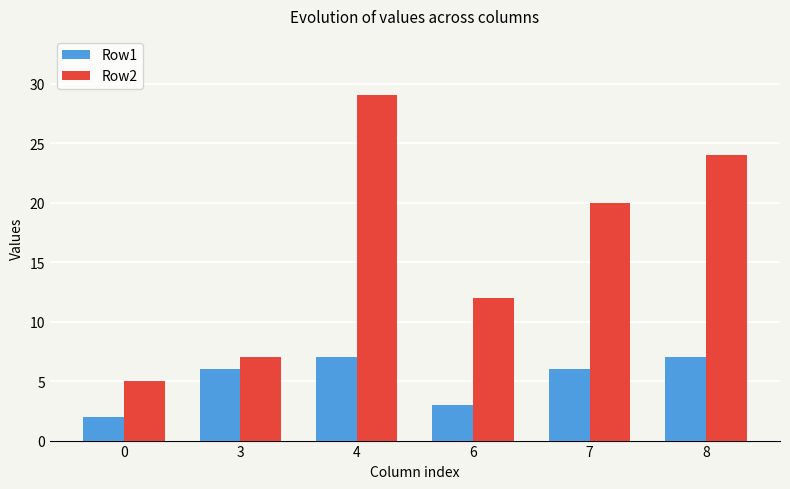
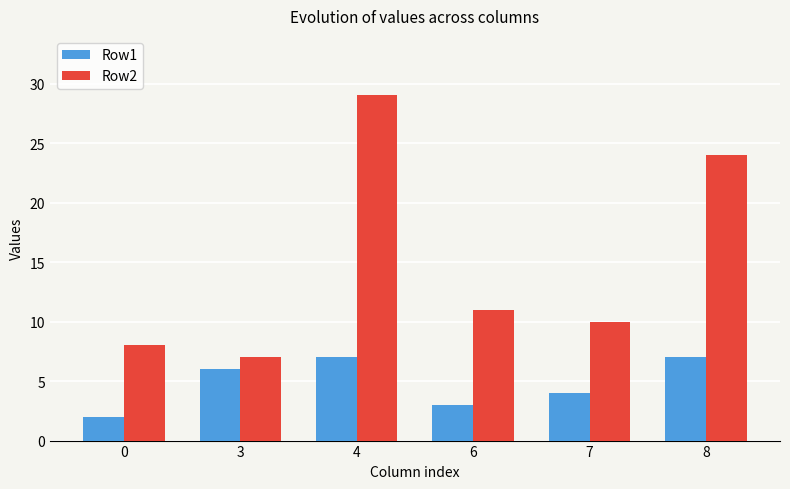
  {
    "Row1": {
      "0": 2,
      "3": 6,
      "4": 7,
      "6": 3,
-     "7": 6,
+     "7": 4,
      "8": 7
    },
    "Row2": {
-     "0": 5,
+     "0": 8,
      "3": 7,
      "4": 29,
-     "6": 12,
-     "7": 20,
+     "6": 11,
+     "7": 10,
      "8": 24
    }
  }
